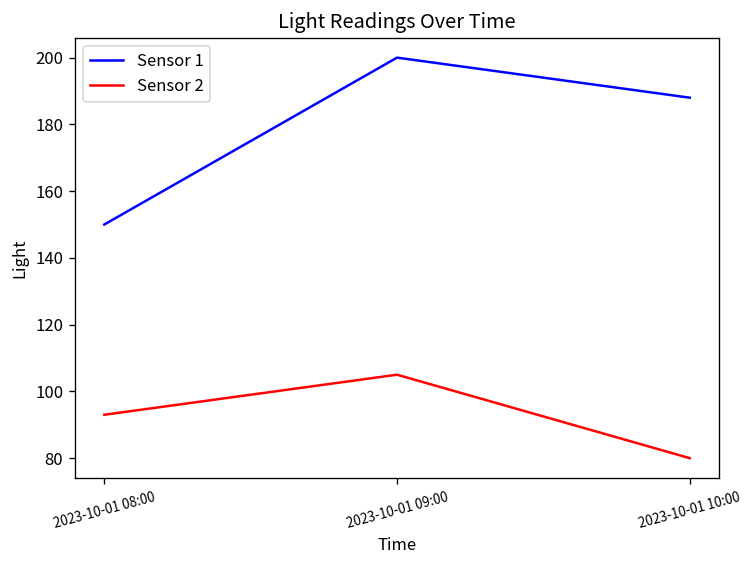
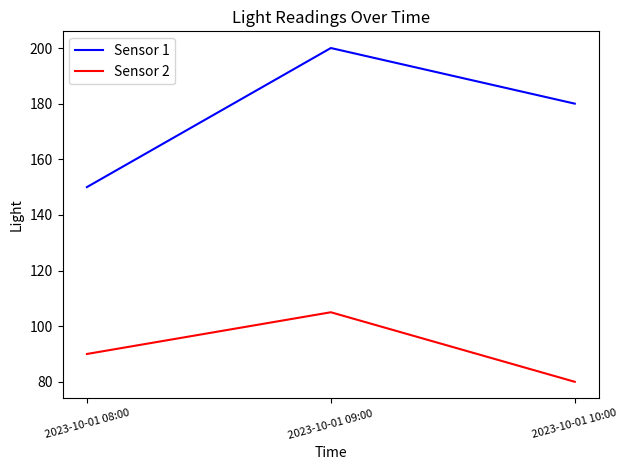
  {
    "Sensor 1": {
      "2023-10-01 08:00": 150,
      "2023-10-01 09:00": 200,
-     "2023-10-01 10:00": 188
+     "2023-10-01 10:00": 180
    },
    "Sensor 2": {
-     "2023-10-01 08:00": 93,
+     "2023-10-01 08:00": 90,
      "2023-10-01 09:00": 105,
      "2023-10-01 10:00": 80
    }
  }
